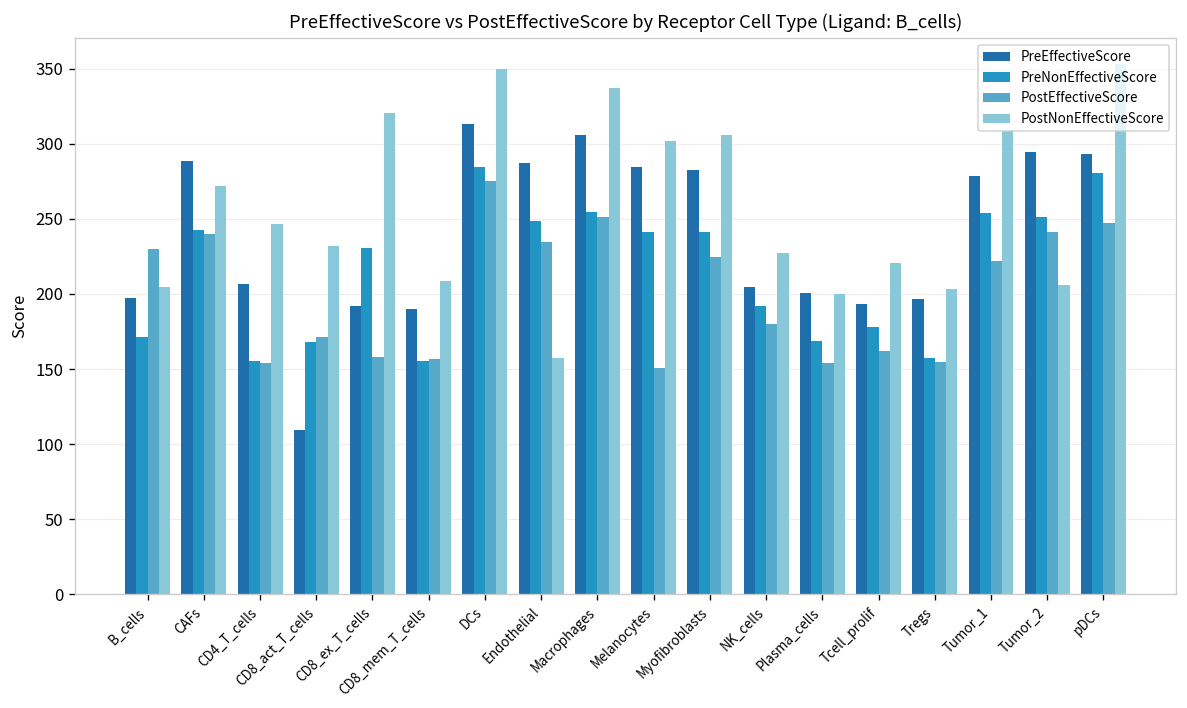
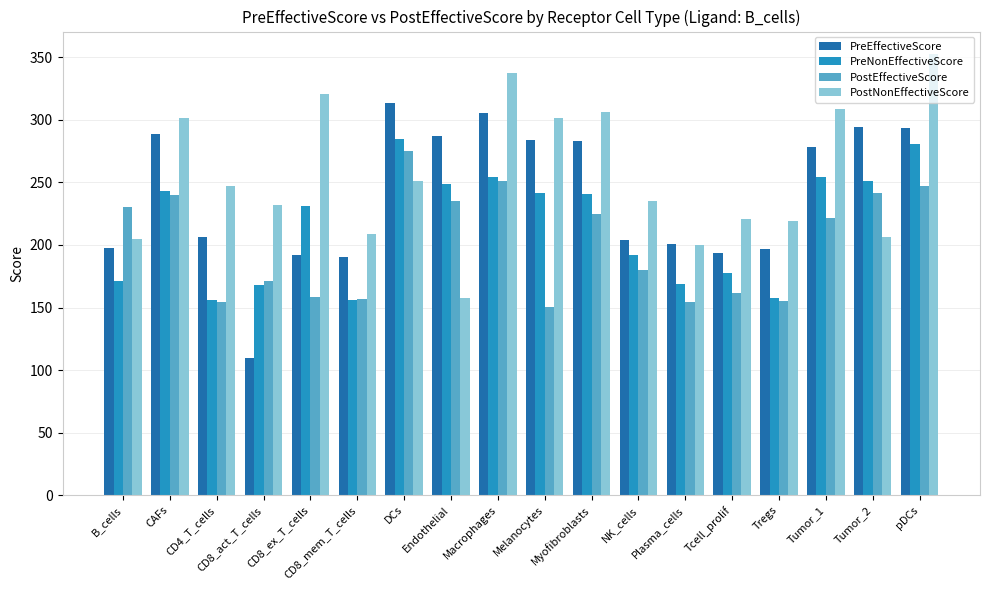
  {
    "PostNonEffectiveScore": {
      "B_cells": 204,
-     "CAFs": 272,
+     "CAFs": 301,
      "CD4_T_cells": 247,
      "CD8_act_T_cells": 232,
      "CD8_ex_T_cells": 321,
      "CD8_mem_T_cells": 209,
-     "DCs": 350,
+     "DCs": 251,
      "Endothelial": 157,
      "Macrophages": 337,
      "Melanocytes": 302,
      "Myofibroblasts": 306,
-     "NK_cells": 227,
+     "NK_cells": 235,
      "Plasma_cells": 200,
      "Tcell_prolif": 220,
-     "Tregs": 203,
+     "Tregs": 219,
      "Tumor_1": 309,
      "Tumor_2": 206
    }
  }
